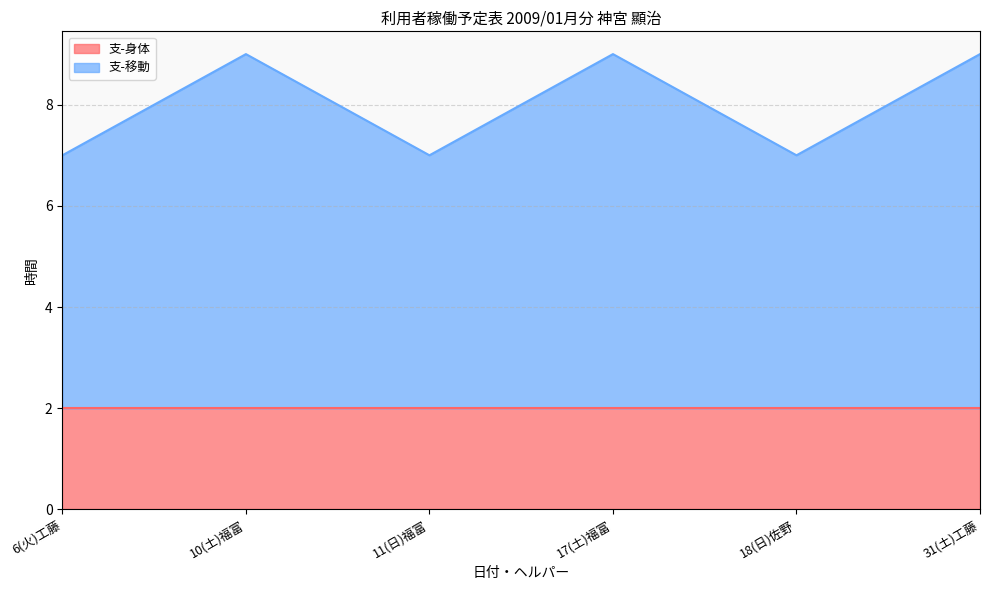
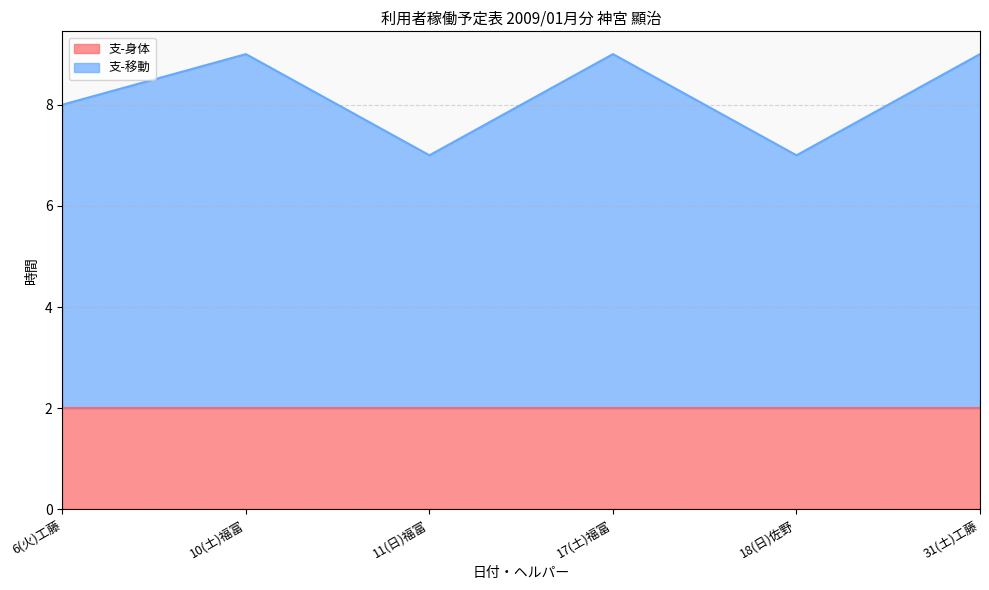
  {
    "支-身体": {
      "6(火)工藤": 2.0,
      "10(土)福富": 2.0,
      "11(日)福富": 2.0,
      "17(土)福富": 2.0,
      "18(日)佐野": 2.0,
      "31(土)工藤": 2.0
    },
    "支-移動": {
-     "6(火)工藤": 7.0,
+     "6(火)工藤": 8.0,
      "10(土)福富": 9.0,
      "11(日)福富": 7.0,
      "17(土)福富": 9.0,
      "18(日)佐野": 7.0,
      "31(土)工藤": 9.0
    }
  }
